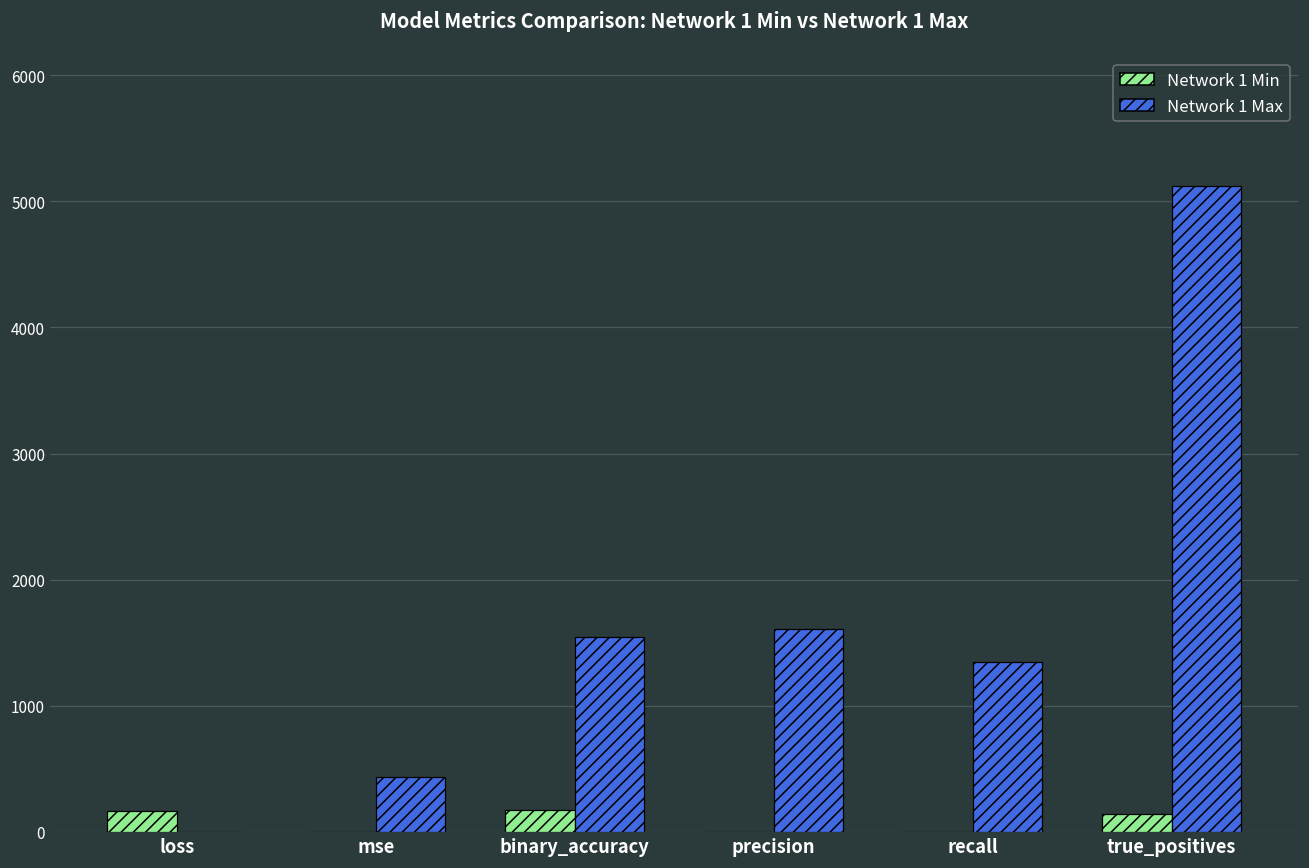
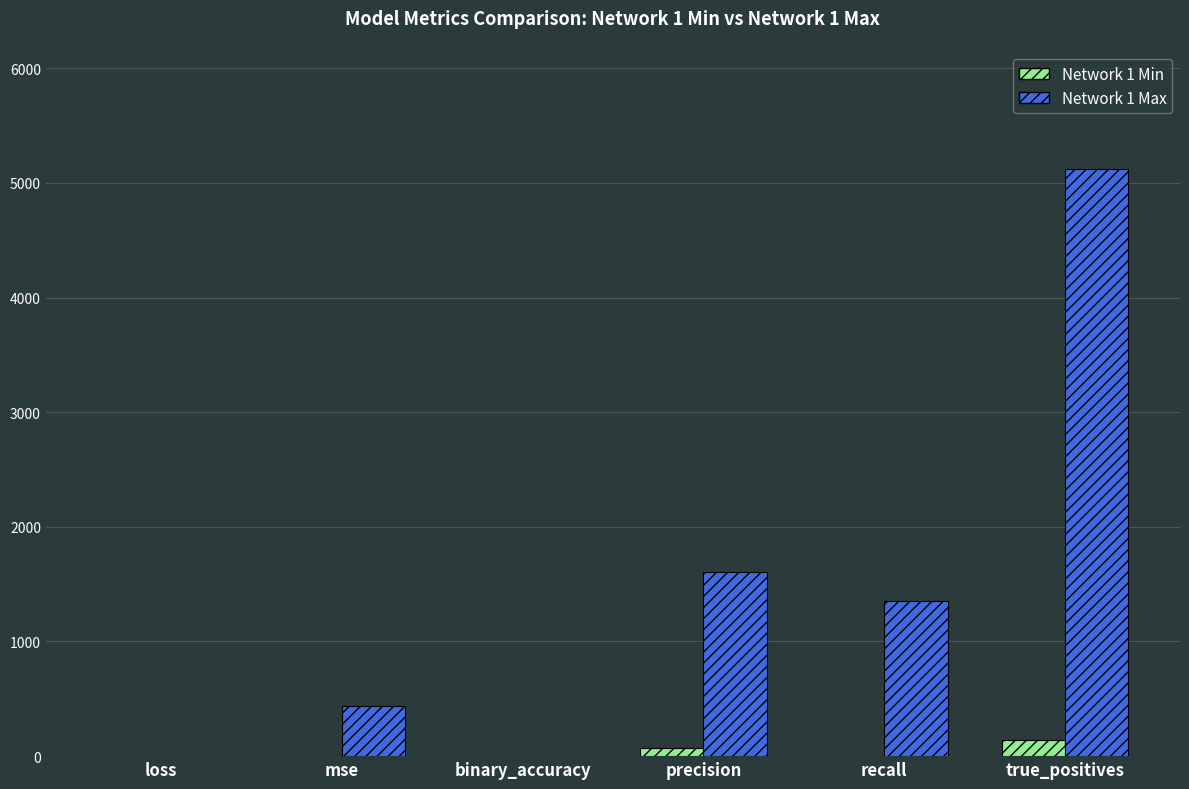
  {
    "Network 1 Min": {
-     "loss": 160,
-     "binary_accuracy": 170,
-     "precision": 0,
+     "loss": 0,
+     "binary_accuracy": 0,
+     "precision": 70,
      "true_positives": 140
    },
    "Network 1 Max": {
      "mse": 440,
-     "binary_accuracy": 1540,
+     "binary_accuracy": 0,
      "precision": 1610,
      "recall": 1350,
      "true_positives": 5120
    }
  }
